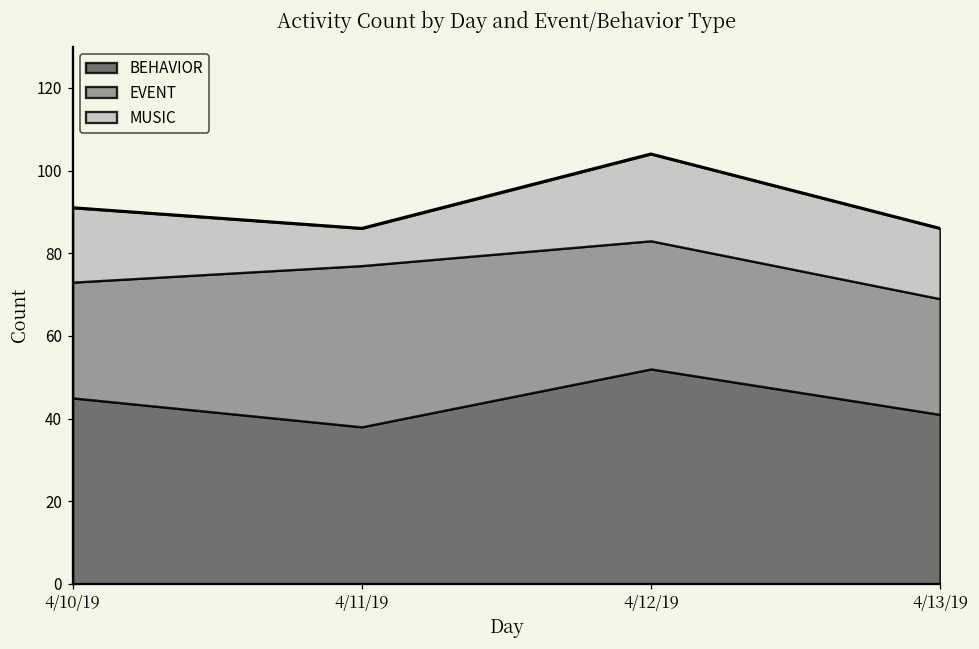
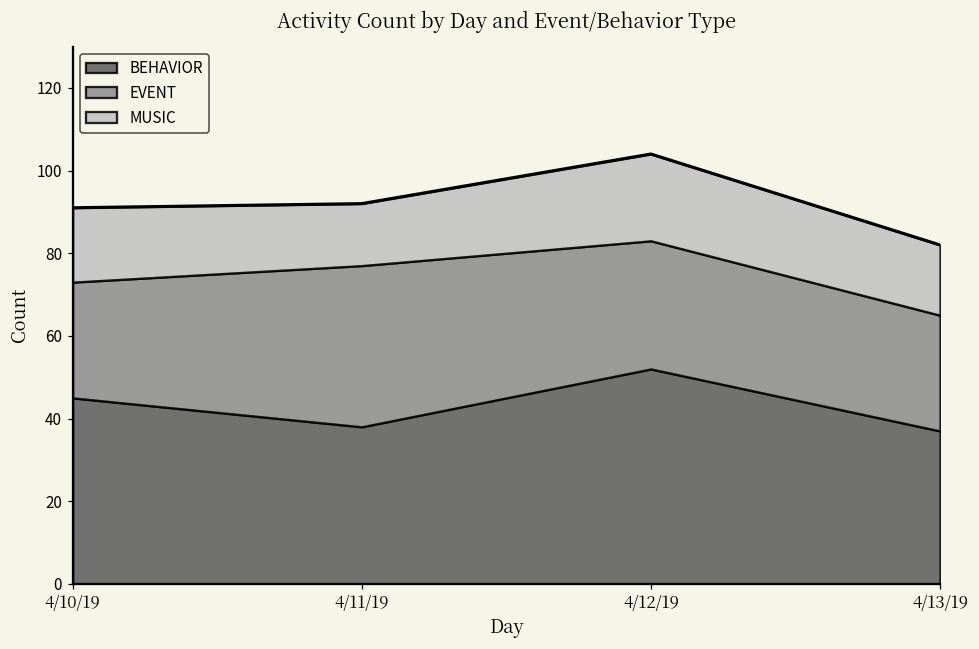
  {
    "BEHAVIOR": {
      "4/10/19": 45,
      "4/11/19": 38,
      "4/12/19": 52,
-     "4/13/19": 41
+     "4/13/19": 37
    },
    "EVENT": {
      "4/10/19": 28,
      "4/11/19": 39,
      "4/12/19": 31,
      "4/13/19": 28
    },
    "MUSIC": {
      "4/10/19": 18,
-     "4/11/19": 9,
+     "4/11/19": 15,
      "4/12/19": 21,
      "4/13/19": 17
    }
  }
